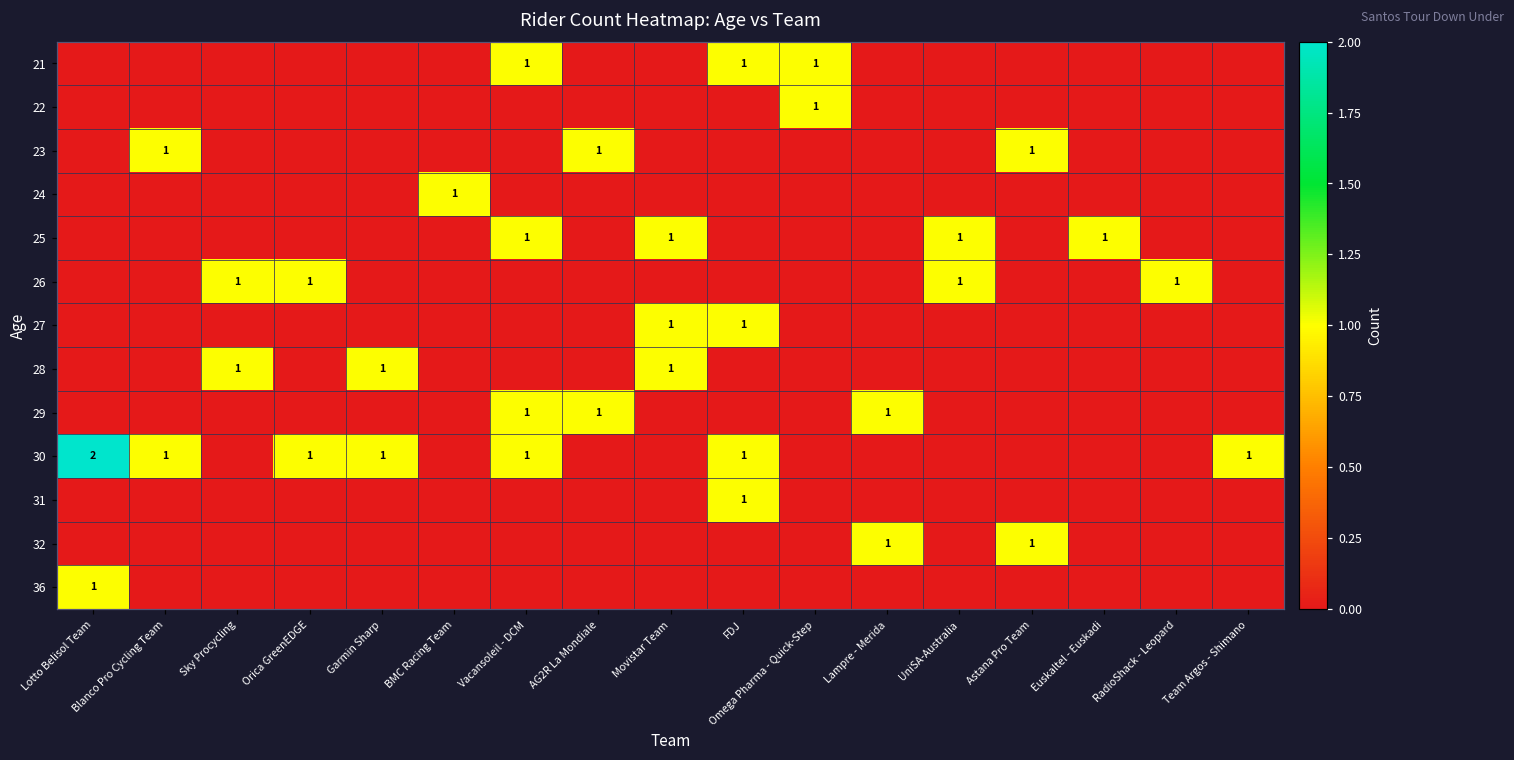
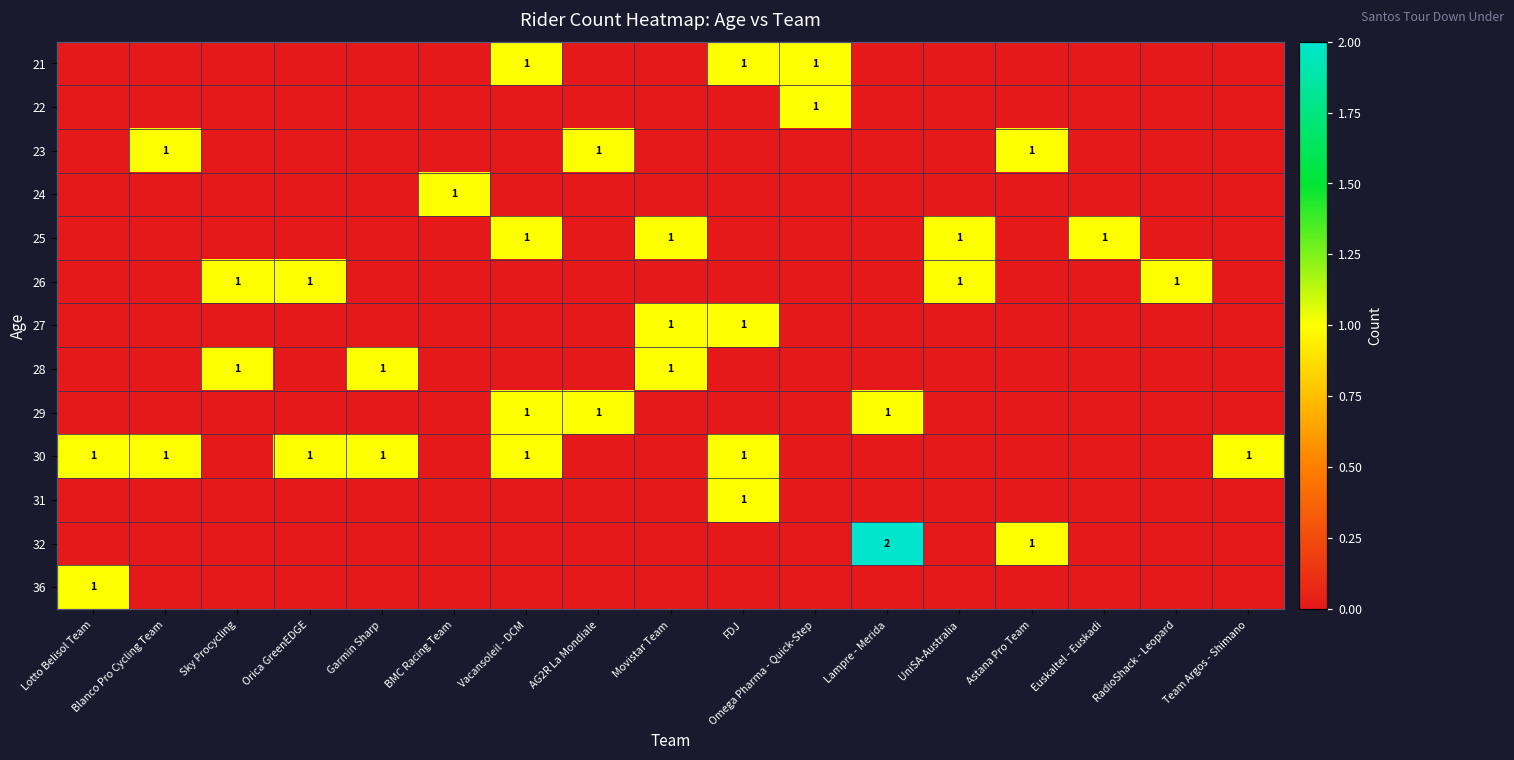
  {
    "21": {
      "Vacansoleil - DCM": 1,
      "FDJ": 1,
      "Omega Pharma - Quick-Step": 1
    },
    "22": {
      "Omega Pharma - Quick-Step": 1
    },
    "23": {
      "Blanco Pro Cycling Team": 1,
      "AG2R La Mondiale": 1,
      "Astana Pro Team": 1
    },
    "24": {
      "BMC Racing Team": 1
    },
    "25": {
      "Vacansoleil - DCM": 1,
      "Movistar Team": 1,
      "UniSA-Australia": 1,
      "Euskaltel - Euskadi": 1
    },
    "26": {
      "Sky Procycling": 1,
      "Orica GreenEDGE": 1,
      "UniSA-Australia": 1,
      "RadioShack - Leopard": 1
    },
    "27": {
      "Movistar Team": 1,
      "FDJ": 1
    },
    "28": {
      "Sky Procycling": 1,
      "Garmin Sharp": 1,
      "Movistar Team": 1
    },
    "29": {
      "Vacansoleil - DCM": 1,
      "AG2R La Mondiale": 1,
      "Lampre - Merida": 1
    },
    "30": {
-     "Lotto Belisol Team": 2,
+     "Lotto Belisol Team": 1,
      "Blanco Pro Cycling Team": 1,
      "Orica GreenEDGE": 1,
      "Garmin Sharp": 1,
      "Vacansoleil - DCM": 1,
      "FDJ": 1,
      "Team Argos - Shimano": 1
    },
    "31": {
      "FDJ": 1
    },
    "32": {
-     "Lampre - Merida": 1,
+     "Lampre - Merida": 2,
      "Astana Pro Team": 1
    },
    "36": {
      "Lotto Belisol Team": 1
    }
  }
